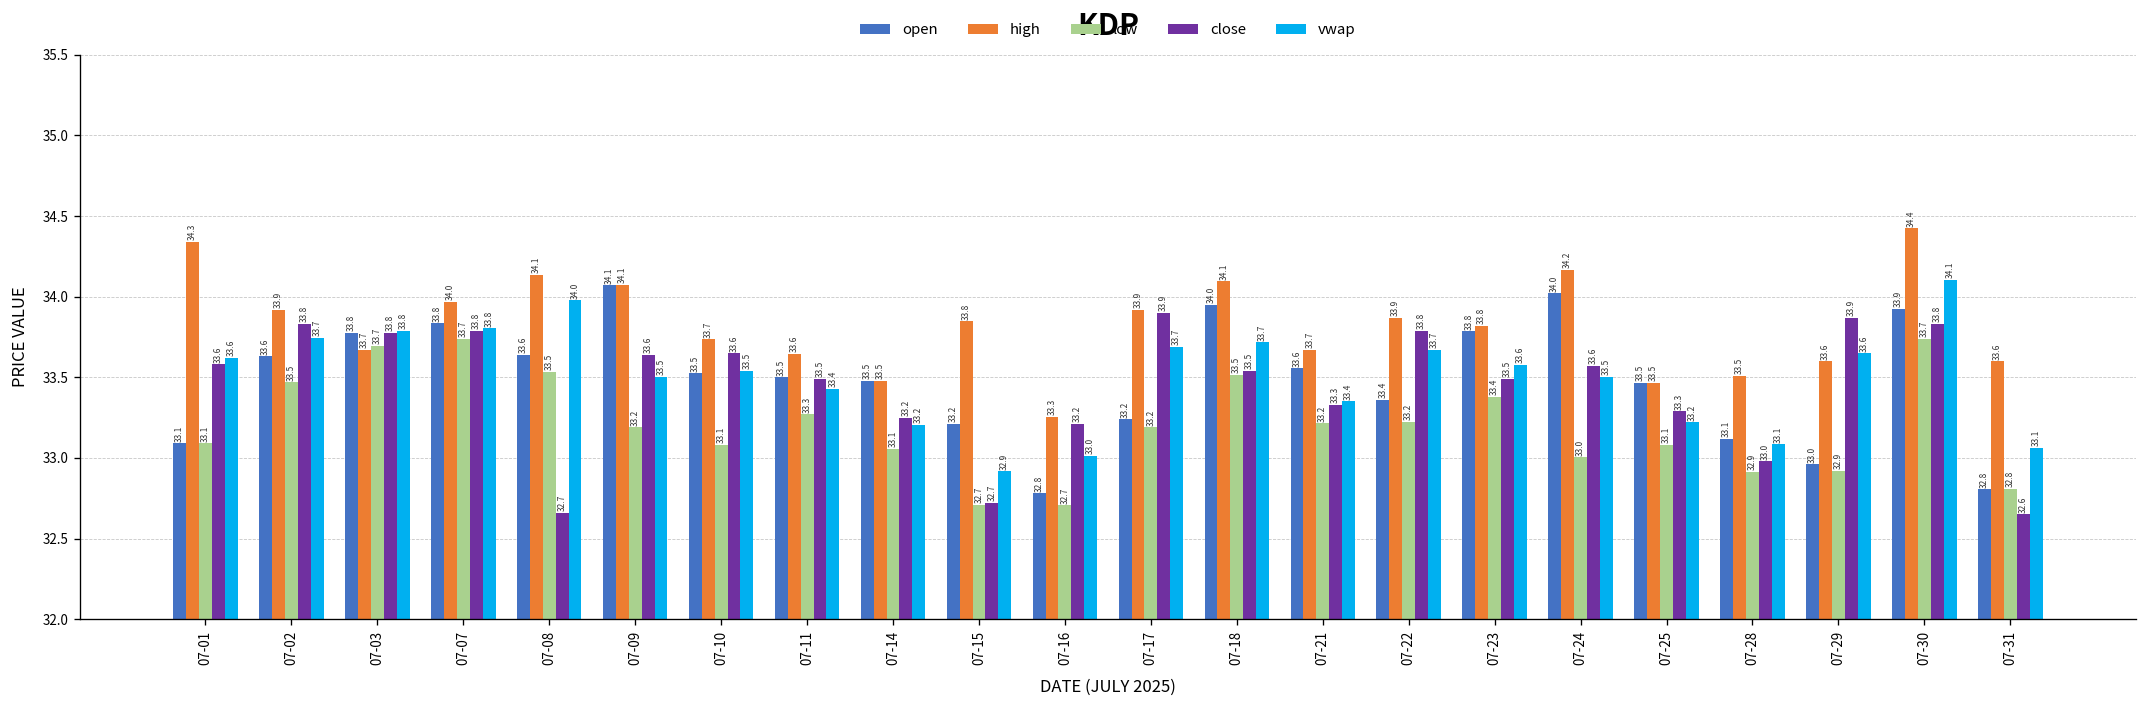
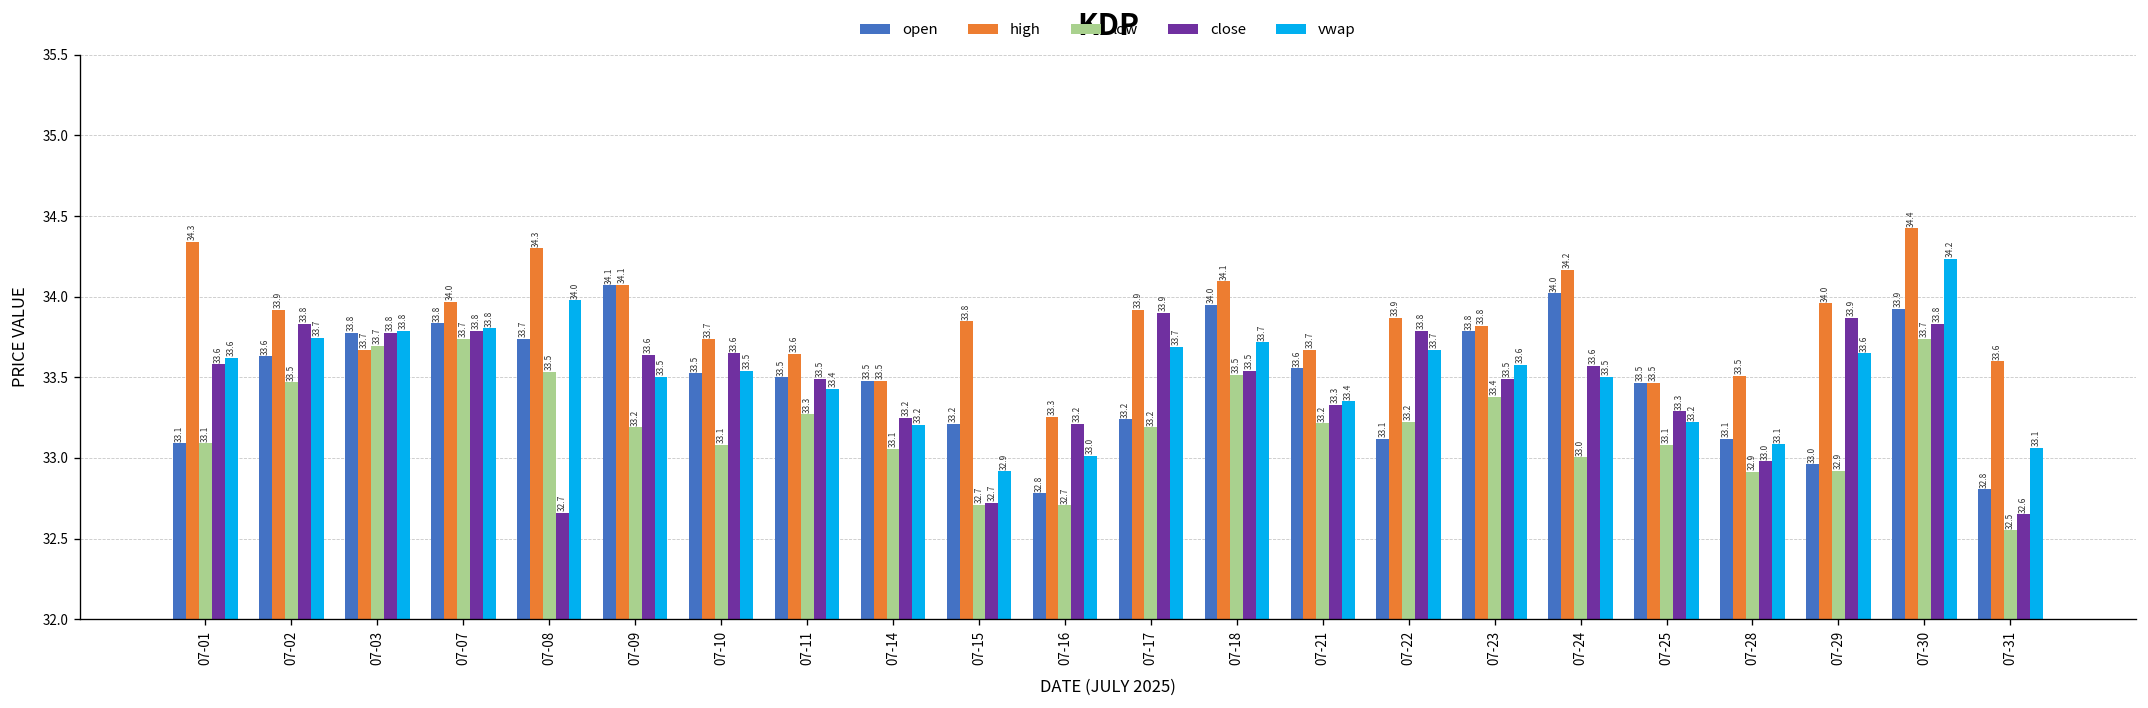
  {
    "open": {
      "07-01": 33.1,
      "07-02": 33.6,
      "07-03": 33.8,
      "07-07": 33.8,
-     "07-08": 33.6,
+     "07-08": 33.7,
      "07-09": 34.1,
      "07-10": 33.5,
      "07-11": 33.5,
      "07-14": 33.5,
      "07-15": 33.2,
      "07-16": 32.8,
      "07-17": 33.2,
      "07-18": 34.0,
      "07-21": 33.6,
-     "07-22": 33.4,
+     "07-22": 33.1,
      "07-23": 33.8,
      "07-24": 34.0,
      "07-25": 33.5,
      "07-28": 33.1,
      "07-29": 33.0,
      "07-30": 33.9,
      "07-31": 32.8
    },
    "high": {
      "07-01": 34.3,
      "07-02": 33.9,
      "07-03": 33.7,
      "07-07": 34.0,
-     "07-08": 34.1,
+     "07-08": 34.3,
      "07-09": 34.1,
      "07-10": 33.7,
      "07-11": 33.6,
      "07-14": 33.5,
      "07-15": 33.8,
      "07-16": 33.3,
      "07-17": 33.9,
      "07-18": 34.1,
      "07-21": 33.7,
      "07-22": 33.9,
      "07-23": 33.8,
      "07-24": 34.2,
      "07-25": 33.5,
      "07-28": 33.5,
-     "07-29": 33.6,
+     "07-29": 34.0,
      "07-30": 34.4,
      "07-31": 33.6
    },
    "low": {
      "07-01": 33.1,
      "07-02": 33.5,
      "07-03": 33.7,
      "07-07": 33.7,
      "07-08": 33.5,
      "07-09": 33.2,
      "07-10": 33.1,
      "07-11": 33.3,
      "07-14": 33.1,
      "07-15": 32.7,
      "07-16": 32.7,
      "07-17": 33.2,
      "07-18": 33.5,
      "07-21": 33.2,
      "07-22": 33.2,
      "07-23": 33.4,
      "07-24": 33.0,
      "07-25": 33.1,
      "07-28": 32.9,
      "07-29": 32.9,
      "07-30": 33.7,
-     "07-31": 32.8
+     "07-31": 32.5
    },
    "close": {
      "07-01": 33.6,
      "07-02": 33.8,
      "07-03": 33.8,
      "07-07": 33.8,
      "07-08": 32.7,
      "07-09": 33.6,
      "07-10": 33.6,
      "07-11": 33.5,
      "07-14": 33.2,
      "07-15": 32.7,
      "07-16": 33.2,
      "07-17": 33.9,
      "07-18": 33.5,
      "07-21": 33.3,
      "07-22": 33.8,
      "07-23": 33.5,
      "07-24": 33.6,
      "07-25": 33.3,
      "07-28": 33.0,
      "07-29": 33.9,
      "07-30": 33.8,
      "07-31": 32.6
    },
    "vwap": {
      "07-01": 33.6,
      "07-02": 33.7,
      "07-03": 33.8,
      "07-07": 33.8,
      "07-08": 34.0,
      "07-09": 33.5,
      "07-10": 33.5,
      "07-11": 33.4,
      "07-14": 33.2,
      "07-15": 32.9,
      "07-16": 33.0,
      "07-17": 33.7,
      "07-18": 33.7,
      "07-21": 33.4,
      "07-22": 33.7,
      "07-23": 33.6,
      "07-24": 33.5,
      "07-25": 33.2,
      "07-28": 33.1,
      "07-29": 33.6,
-     "07-30": 34.1,
+     "07-30": 34.2,
      "07-31": 33.1
    }
  }
